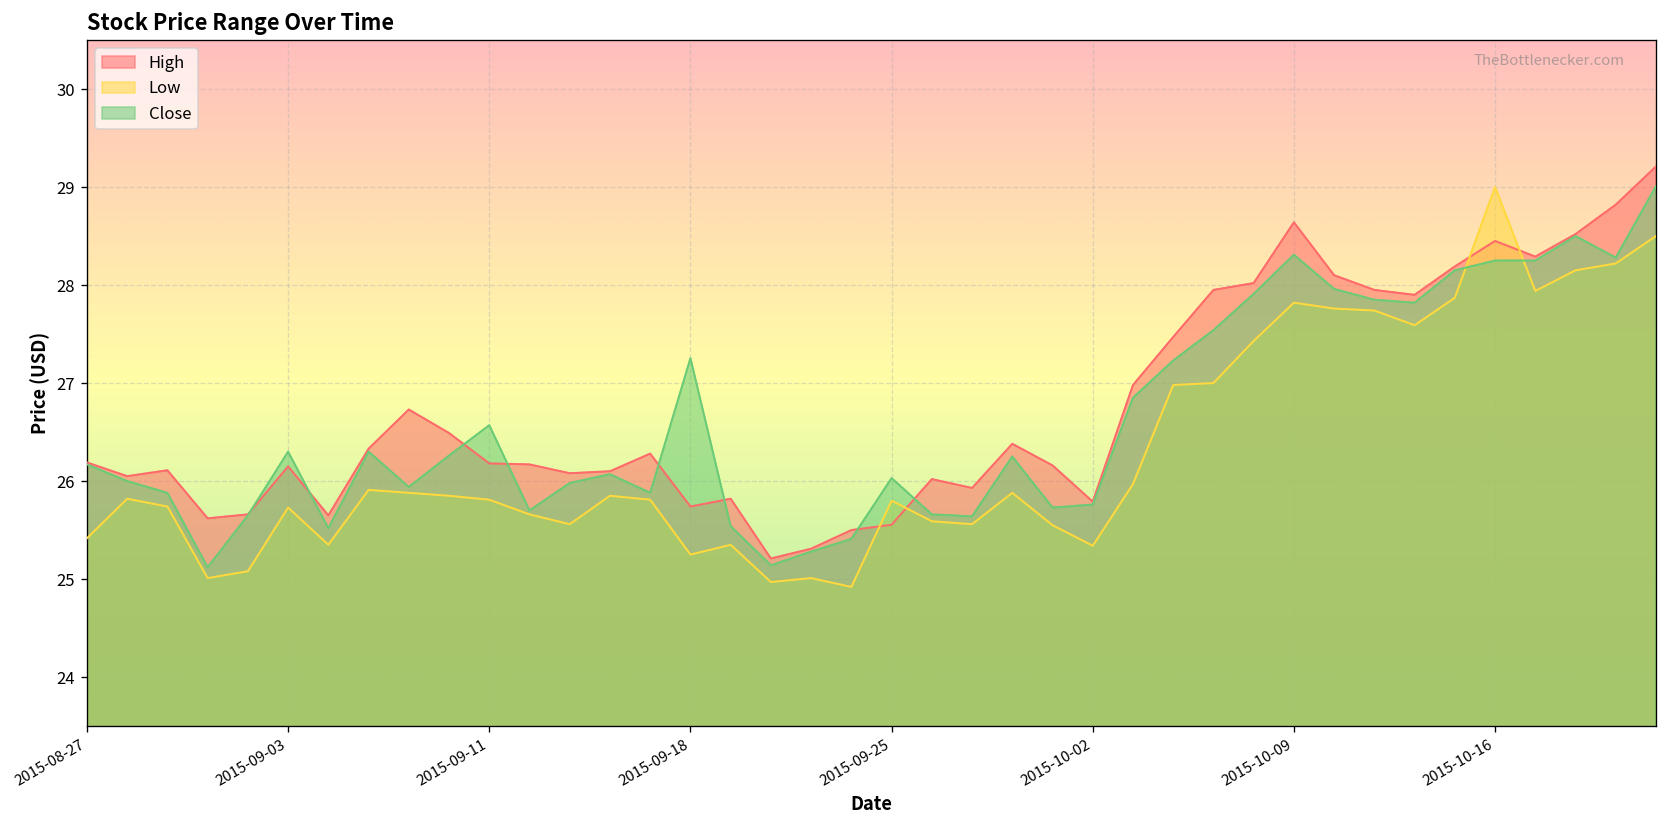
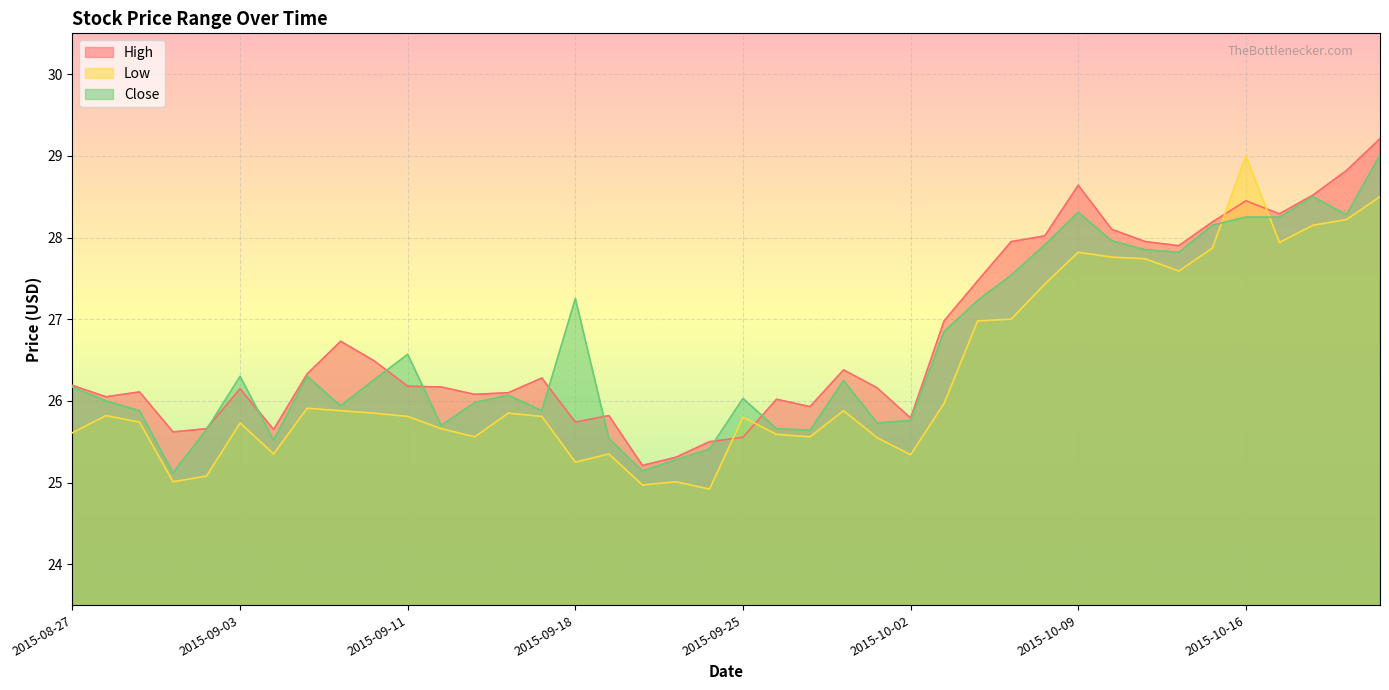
  {
    "High": {
      "2015-09-03": 26.2,
      "2015-09-11": 26.2,
      "2015-09-18": 25.7,
      "2015-09-25": 25.6,
      "2015-10-09": 28.6,
      "2015-10-16": 28.5
    },
    "Low": {
-     "2015-08-27": 25.4,
+     "2015-08-27": 25.6,
      "2015-09-03": 25.7,
      "2015-09-11": 25.8,
      "2015-09-18": 25.3,
      "2015-09-25": 25.8,
      "2015-10-02": 25.3,
      "2015-10-09": 27.8,
      "2015-10-16": 29.0
    },
    "Close": {
      "2015-09-03": 26.3,
      "2015-09-11": 26.6,
      "2015-09-18": 27.3,
      "2015-09-25": 26.0,
      "2015-10-09": 28.3,
      "2015-10-16": 28.3
    }
  }
